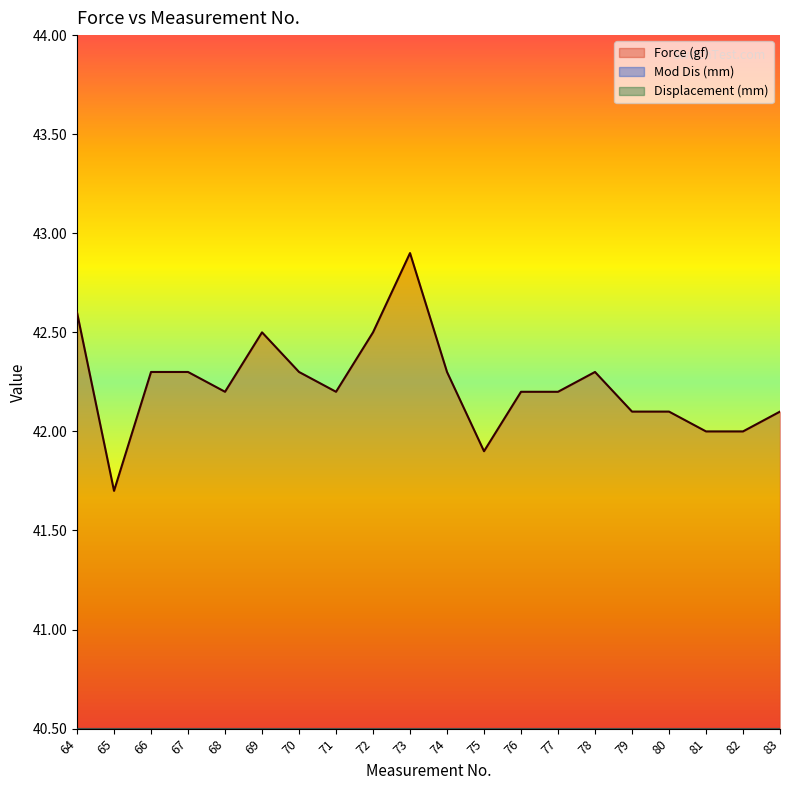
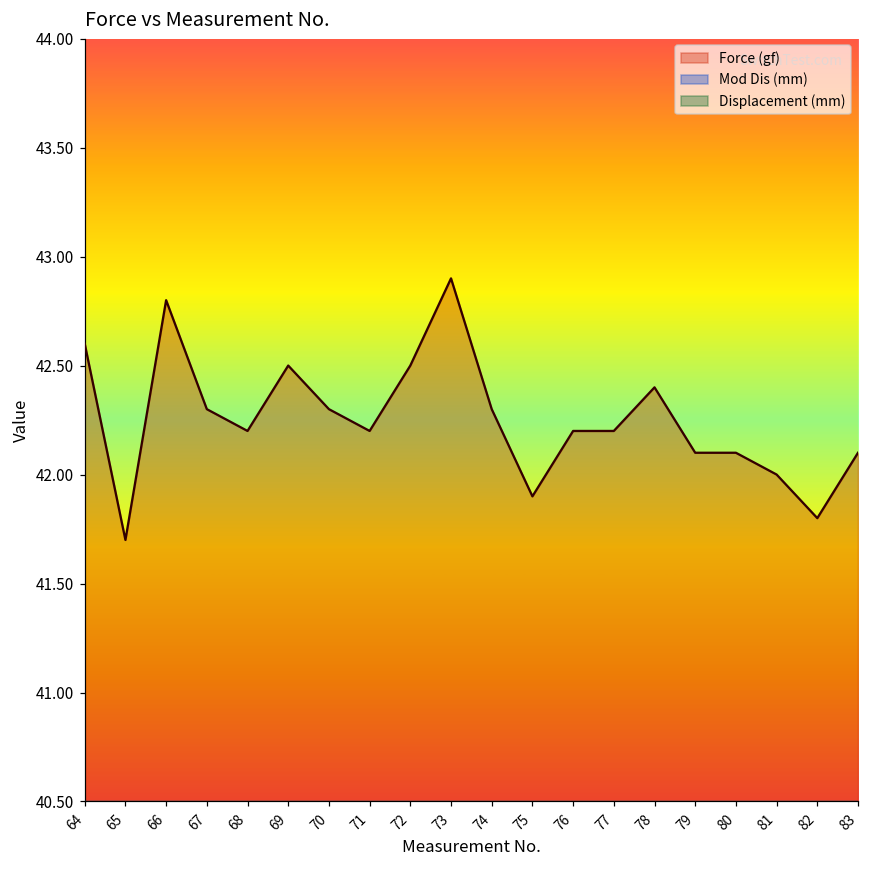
  {
    "Force (gf)": {
      "64": 42.6,
      "65": 41.7,
-     "66": 42.3,
+     "66": 42.8,
      "67": 42.3,
      "68": 42.2,
      "69": 42.5,
      "70": 42.3,
      "71": 42.2,
      "72": 42.5,
      "73": 42.9,
      "74": 42.3,
      "75": 41.9,
      "76": 42.2,
      "77": 42.2,
-     "78": 42.3,
+     "78": 42.4,
      "79": 42.1,
      "80": 42.1,
      "81": 42.0,
-     "82": 42.0,
+     "82": 41.8,
      "83": 42.1
    }
  }
